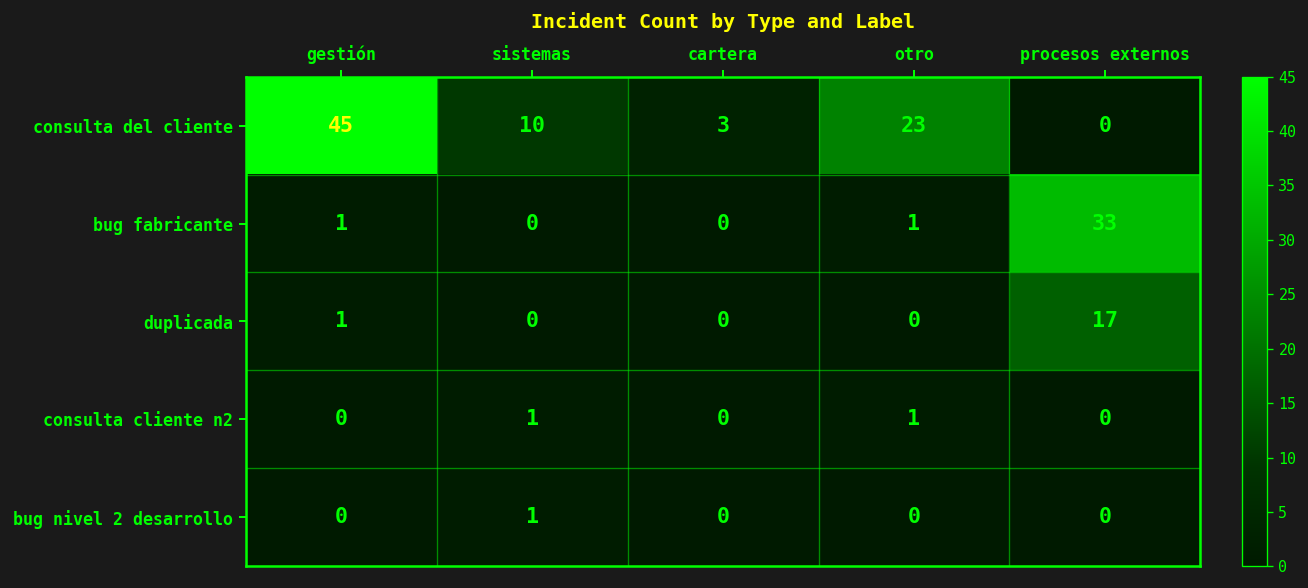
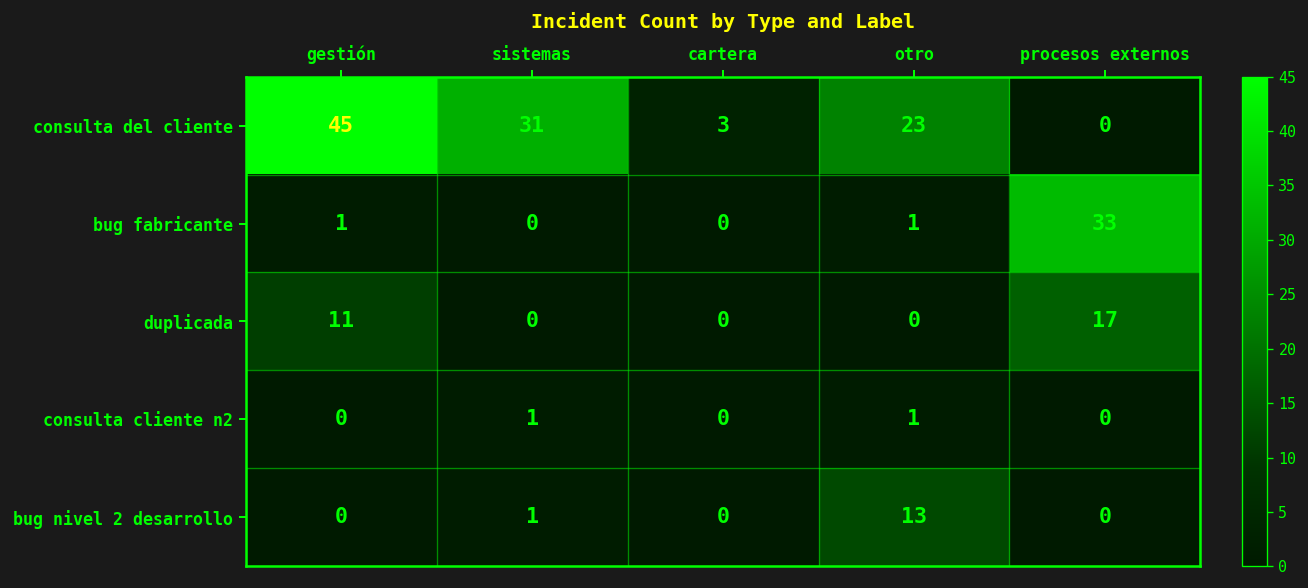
  {
    "consulta del cliente": {
      "gestión": 45,
-     "sistemas": 10,
+     "sistemas": 31,
      "cartera": 3,
      "otro": 23,
      "procesos externos": 0
    },
    "bug fabricante": {
      "gestión": 1,
      "sistemas": 0,
      "cartera": 0,
      "otro": 1,
      "procesos externos": 33
    },
    "duplicada": {
-     "gestión": 1,
+     "gestión": 11,
      "sistemas": 0,
      "cartera": 0,
      "otro": 0,
      "procesos externos": 17
    },
    "consulta cliente n2": {
      "gestión": 0,
      "sistemas": 1,
      "cartera": 0,
      "otro": 1,
      "procesos externos": 0
    },
    "bug nivel 2 desarrollo": {
      "gestión": 0,
      "sistemas": 1,
      "cartera": 0,
-     "otro": 0,
+     "otro": 13,
      "procesos externos": 0
    }
  }
